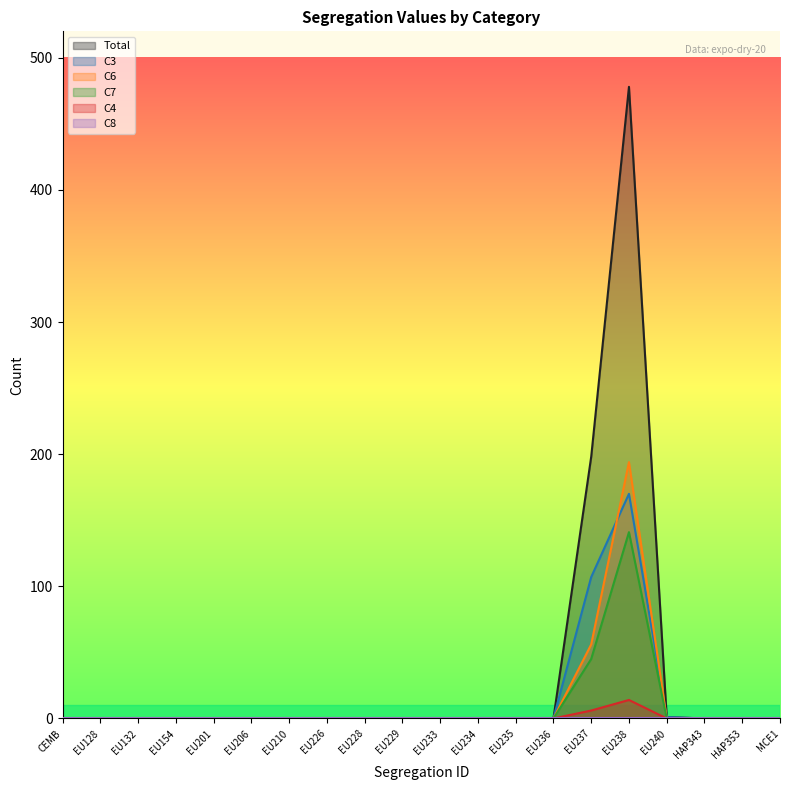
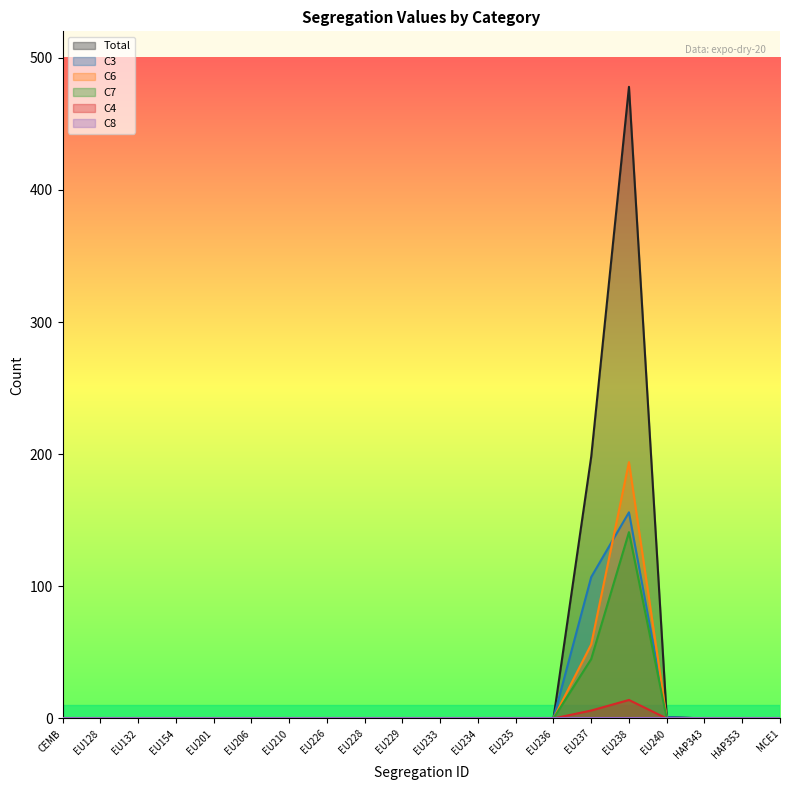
  {
    "Total": {
      "EU237": 198,
      "EU238": 478
    },
    "C3": {
      "EU237": 107,
-     "EU238": 170
+     "EU238": 156
    },
    "C7": {
      "EU237": 45,
      "EU238": 141
    }
  }
